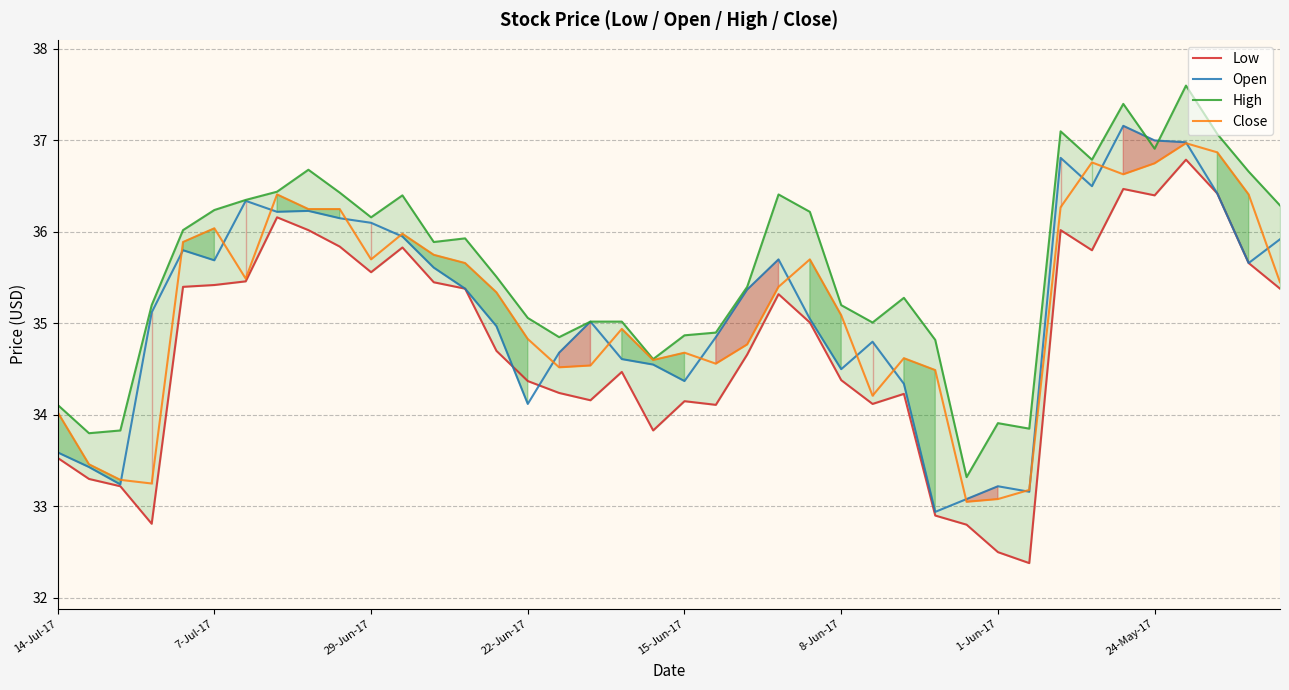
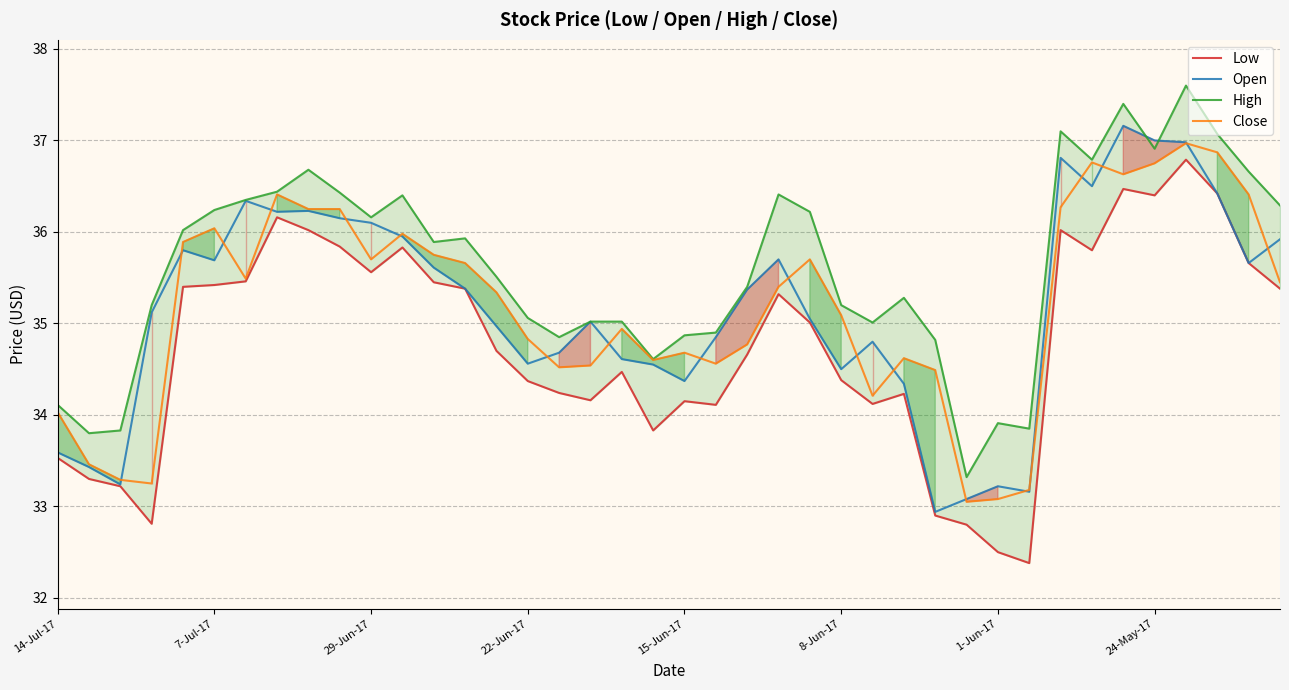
  {
    "Low": {
      "14-Jul-17": 33.5,
      "7-Jul-17": 35.4,
      "29-Jun-17": 35.6,
      "22-Jun-17": 34.4,
      "15-Jun-17": 34.2,
      "8-Jun-17": 34.4,
      "1-Jun-17": 32.5,
      "24-May-17": 36.4
    },
    "Open": {
      "14-Jul-17": 33.6,
      "7-Jul-17": 35.7,
      "29-Jun-17": 36.1,
-     "22-Jun-17": 34.1,
+     "22-Jun-17": 34.6,
      "15-Jun-17": 34.4,
      "8-Jun-17": 34.5,
      "1-Jun-17": 33.2,
      "24-May-17": 37.0
    },
    "High": {
      "14-Jul-17": 34.1,
      "7-Jul-17": 36.2,
      "29-Jun-17": 36.2,
      "22-Jun-17": 35.1,
      "15-Jun-17": 34.9,
      "8-Jun-17": 35.2,
      "1-Jun-17": 33.9,
      "24-May-17": 36.9
    },
    "Close": {
      "14-Jul-17": 34.0,
      "7-Jul-17": 36.0,
      "29-Jun-17": 35.7,
      "22-Jun-17": 34.8,
      "15-Jun-17": 34.7,
      "8-Jun-17": 35.1,
      "1-Jun-17": 33.1,
      "24-May-17": 36.8
    }
  }
